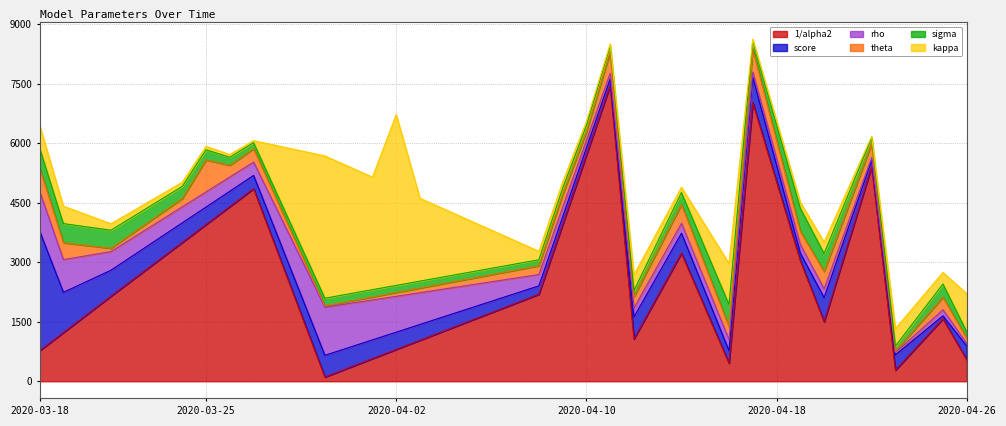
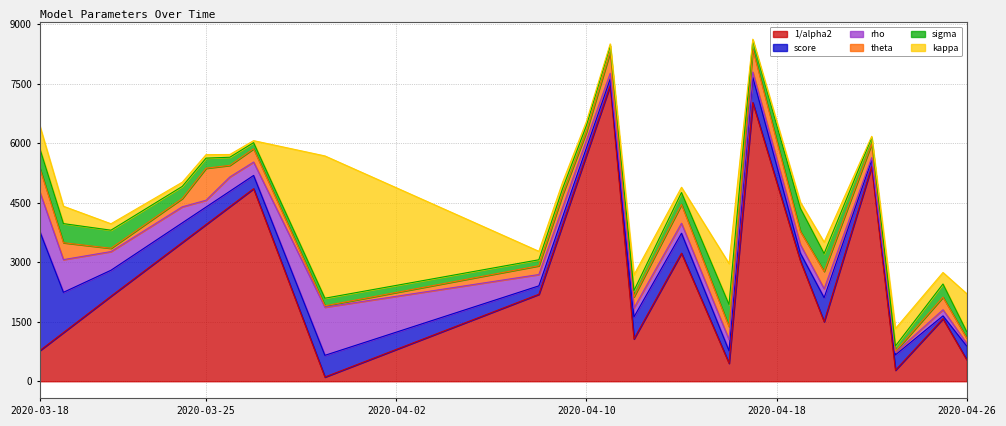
  {
    "1/alpha2": {
      "2020-03-18": 800,
      "2020-03-25": 4000,
      "2020-04-02": 800,
      "2020-04-10": 5700,
      "2020-04-18": 5000,
      "2020-04-26": 500
    },
    "score": {
      "2020-03-18": 3000,
      "2020-03-25": 400,
      "2020-04-02": 400,
      "2020-04-10": 200,
      "2020-04-18": 400
    },
    "rho": {
      "2020-03-18": 1000,
-     "2020-03-25": 400,
+     "2020-03-25": 200,
      "2020-04-02": 900,
      "2020-04-10": 200,
      "2020-04-18": 200
    },
    "theta": {
      "2020-03-18": 600,
      "2020-03-25": 800,
      "2020-04-02": 100,
      "2020-04-10": 200,
      "2020-04-18": 500,
      "2020-04-26": 100
    },
    "sigma": {
      "2020-03-18": 500,
      "2020-03-25": 300,
      "2020-04-02": 200,
      "2020-04-10": 200,
      "2020-04-18": 400,
      "2020-04-26": 200
    },
    "kappa": {
      "2020-03-18": 600,
      "2020-03-25": 100,
-     "2020-04-02": 4300,
+     "2020-04-02": 2500,
      "2020-04-10": 100,
      "2020-04-18": 100,
      "2020-04-26": 1000
    }
  }
